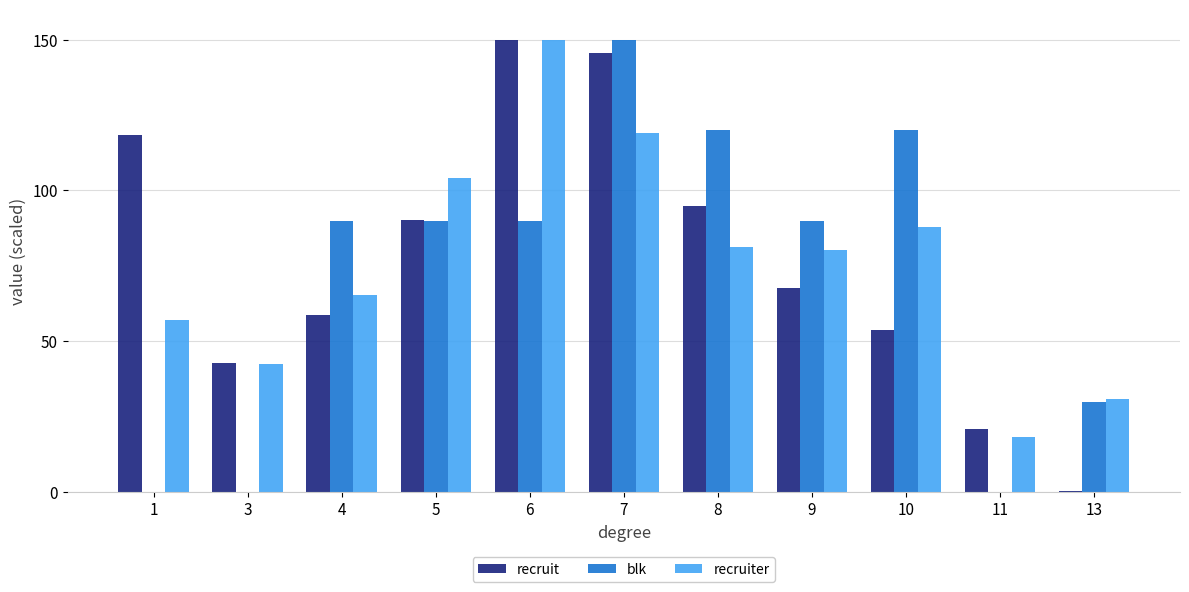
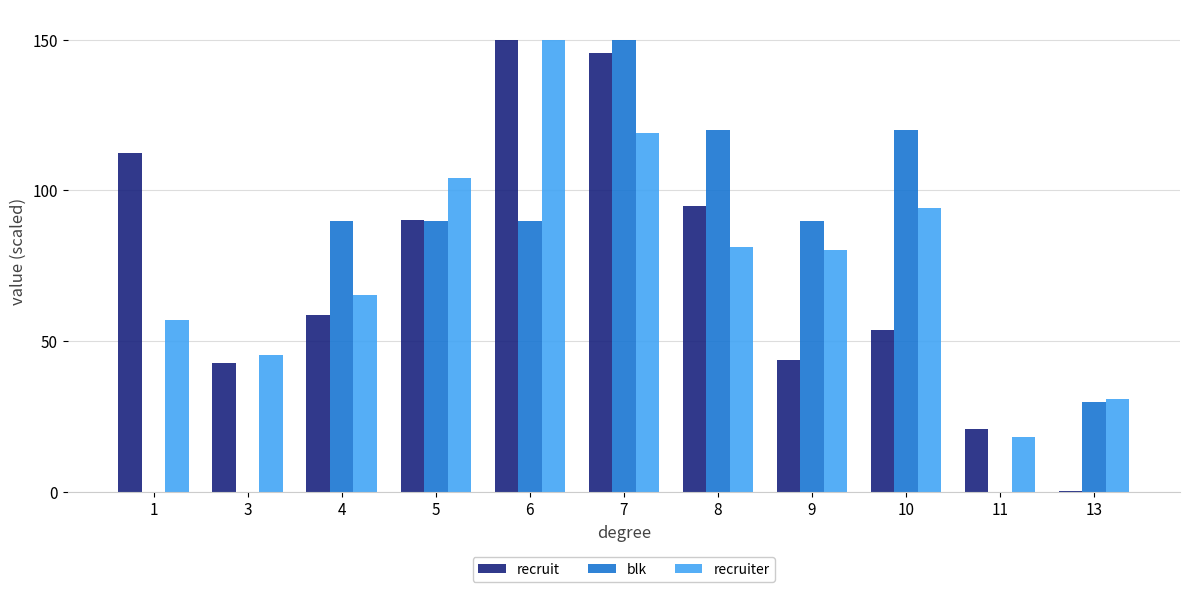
  {
    "recruit": {
-     "1": 119,
+     "1": 112,
      "3": 43,
      "4": 59,
      "5": 90,
      "6": 150,
      "7": 146,
      "8": 95,
-     "9": 68,
+     "9": 44,
      "10": 54,
      "11": 21
    },
    "blk": {
      "1": 0,
      "3": 0,
      "4": 90,
      "5": 90,
      "6": 90,
      "7": 150,
      "8": 120,
      "9": 90,
      "10": 120,
      "11": 0,
      "13": 30
    },
    "recruiter": {
      "1": 57,
-     "3": 43,
+     "3": 45,
      "4": 65,
      "5": 104,
      "6": 150,
      "7": 119,
      "8": 81,
      "9": 80,
-     "10": 88,
+     "10": 94,
      "11": 18,
      "13": 31
    }
  }
